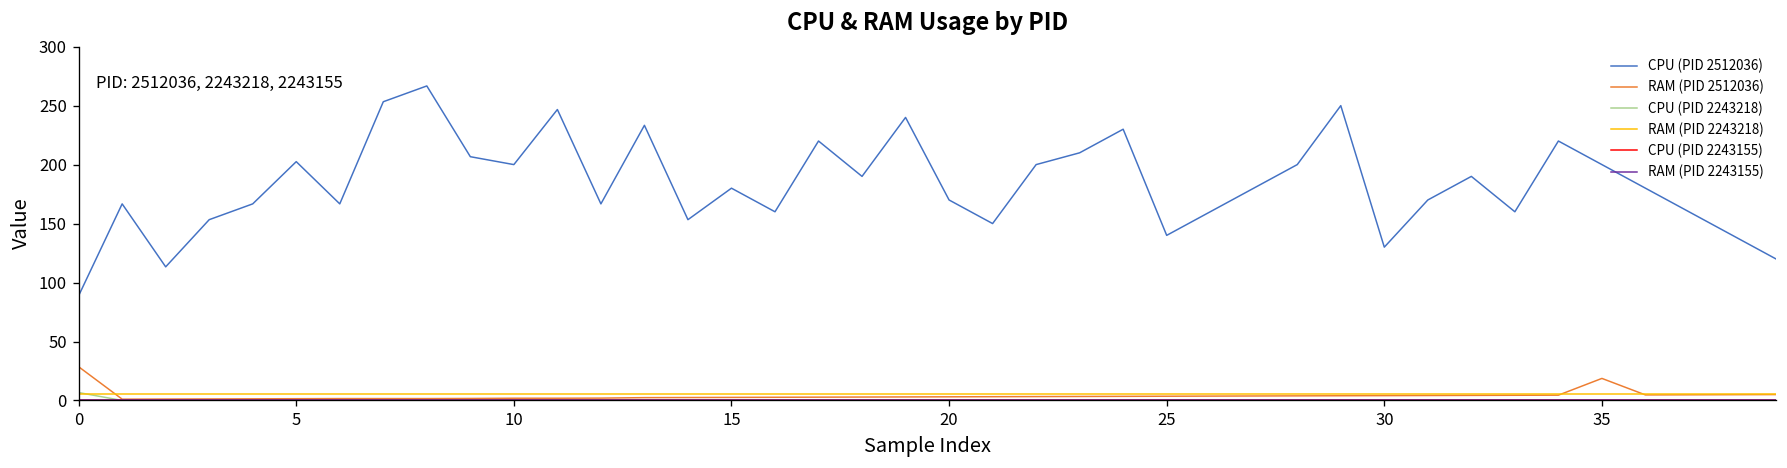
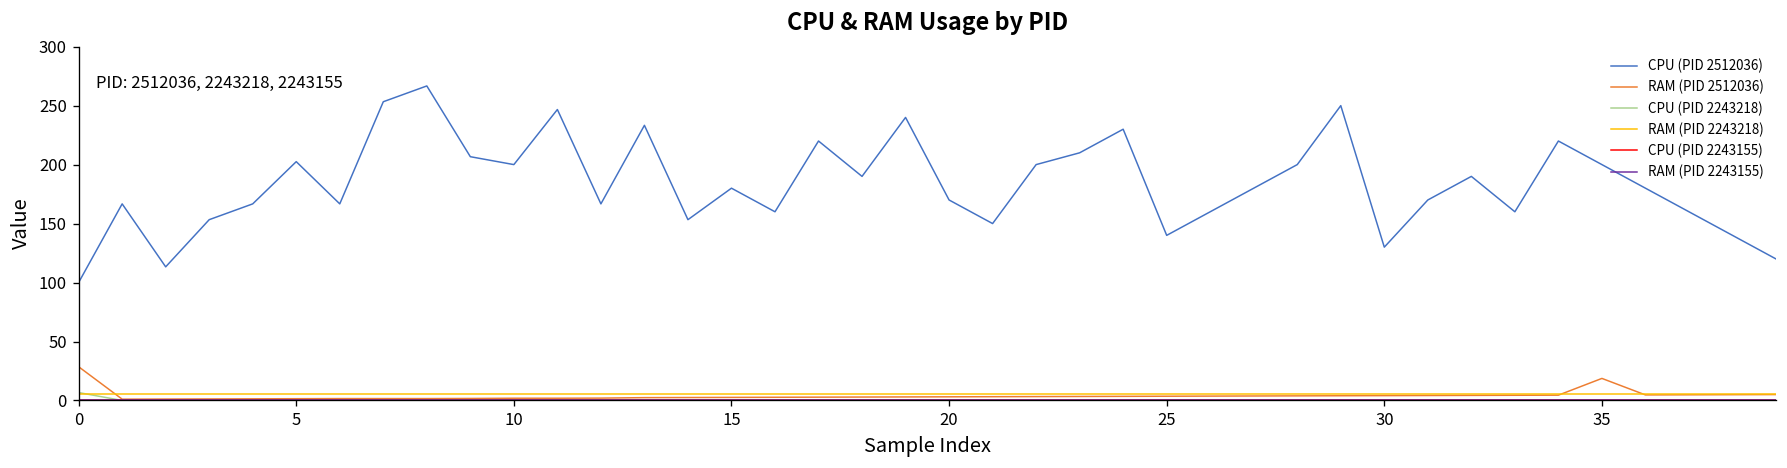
  {
    "CPU (PID 2512036)": {
-     "0": 90,
+     "0": 100,
      "5": 200,
      "10": 200,
      "15": 180,
      "20": 170,
      "25": 140,
      "30": 130,
      "35": 200
    },
    "RAM (PID 2512036)": {
      "0": 30,
      "35": 20
    },
    "RAM (PID 2243218)": {
      "5": 10,
      "10": 10,
      "15": 10,
      "35": 10
    },
    "RAM (PID 2243155)": {
      "0": 0
    }
  }
